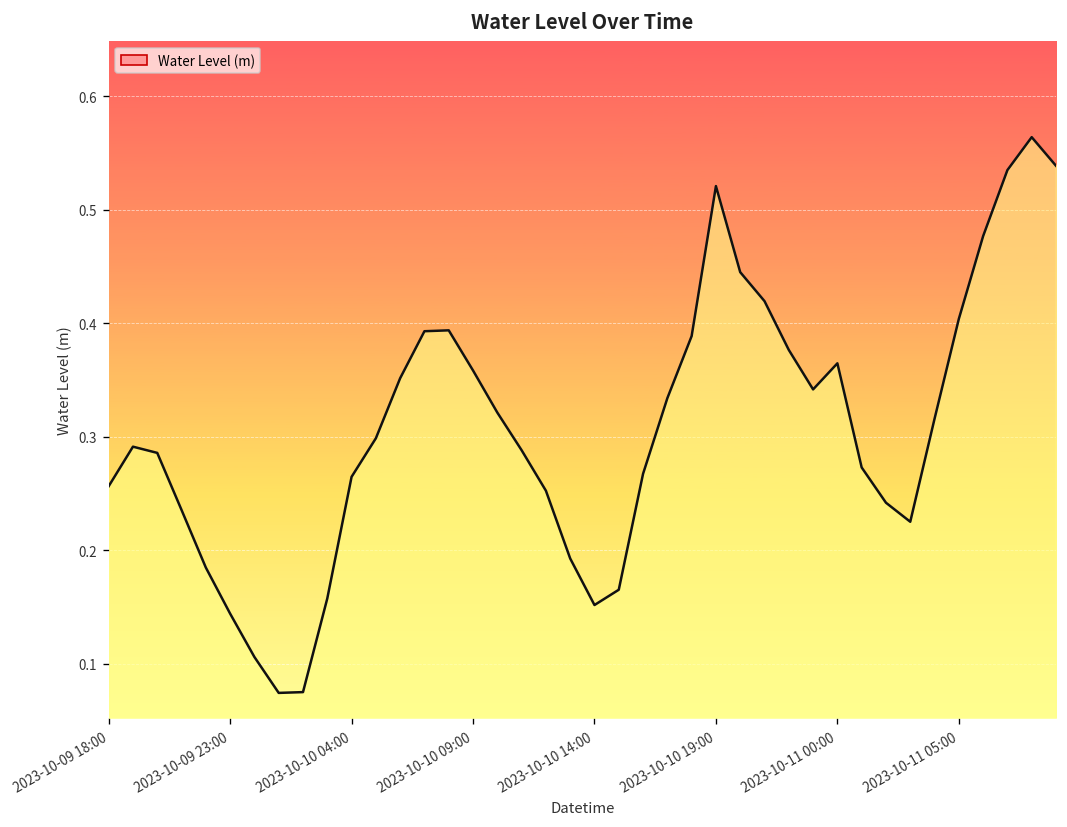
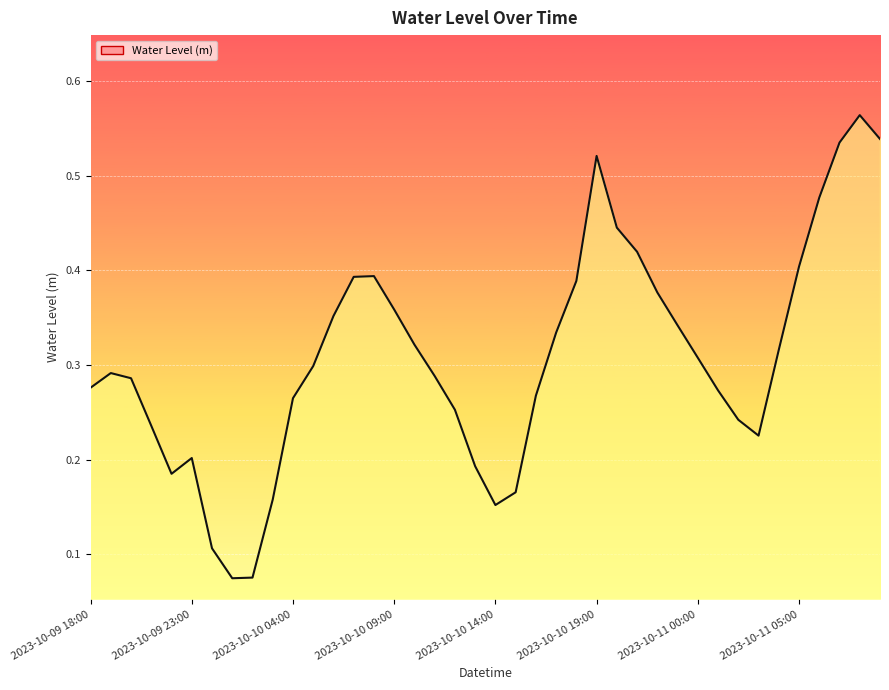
  {
-   "2023-10-09 18:00": 0.26,
-   "2023-10-09 23:00": 0.14,
+   "2023-10-09 18:00": 0.28,
+   "2023-10-09 23:00": 0.20,
    "2023-10-10 04:00": 0.26,
    "2023-10-10 09:00": 0.36,
    "2023-10-10 14:00": 0.15,
    "2023-10-10 19:00": 0.52,
-   "2023-10-11 00:00": 0.36,
+   "2023-10-11 00:00": 0.31,
    "2023-10-11 05:00": 0.40
  }
